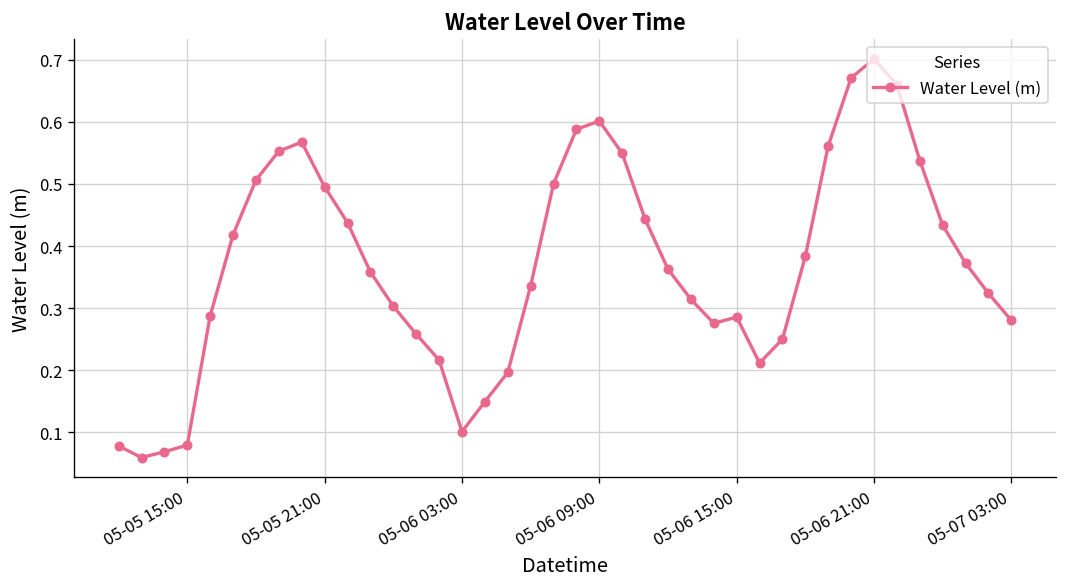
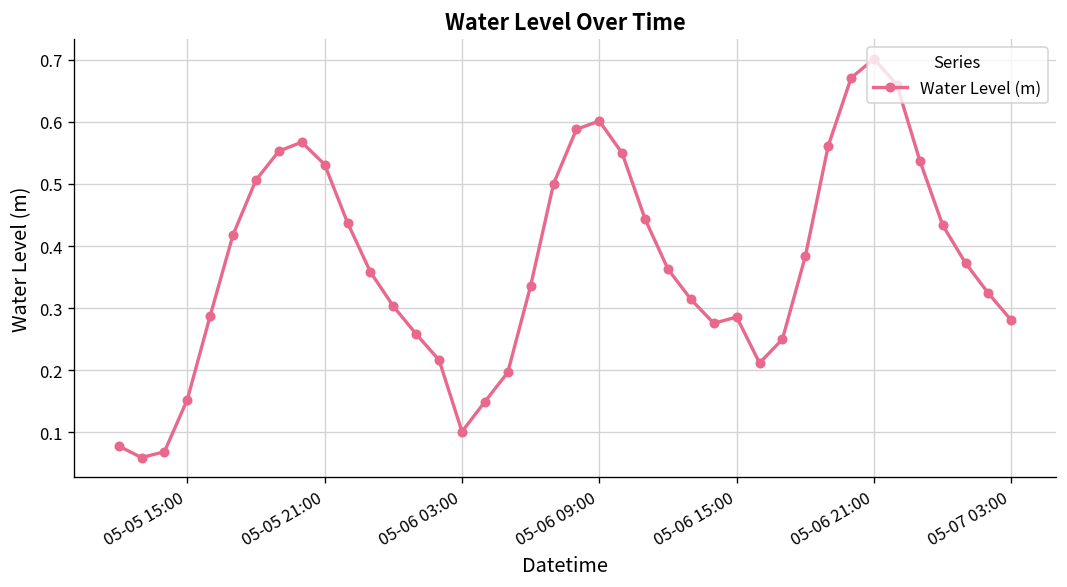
  {
-   "05-05 15:00": 0.08,
-   "05-05 21:00": 0.50,
+   "05-05 15:00": 0.15,
+   "05-05 21:00": 0.53,
    "05-06 03:00": 0.10,
    "05-06 09:00": 0.60,
    "05-06 15:00": 0.29,
    "05-07 03:00": 0.28
  }
